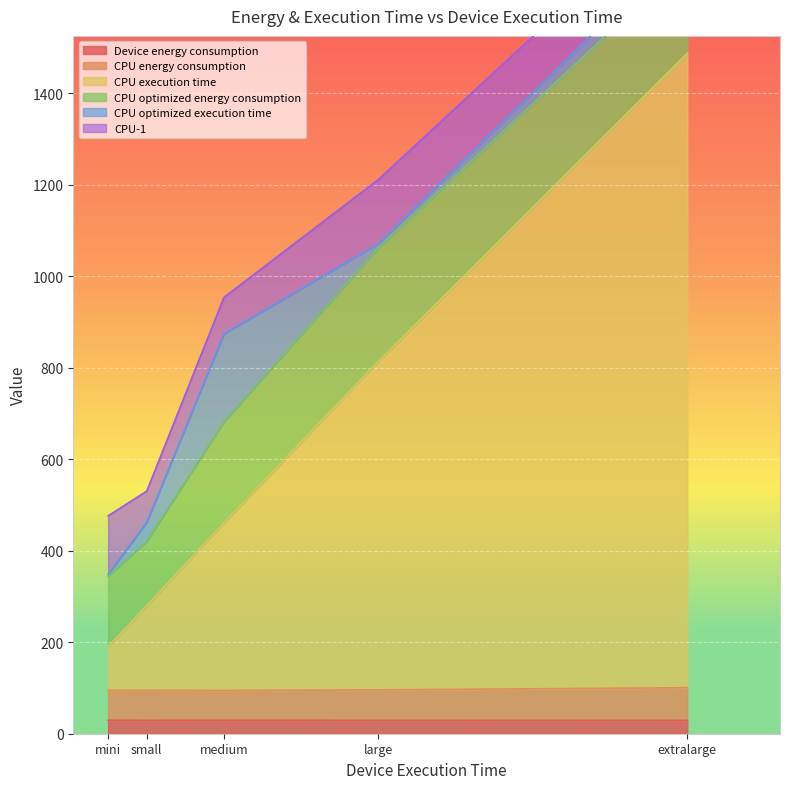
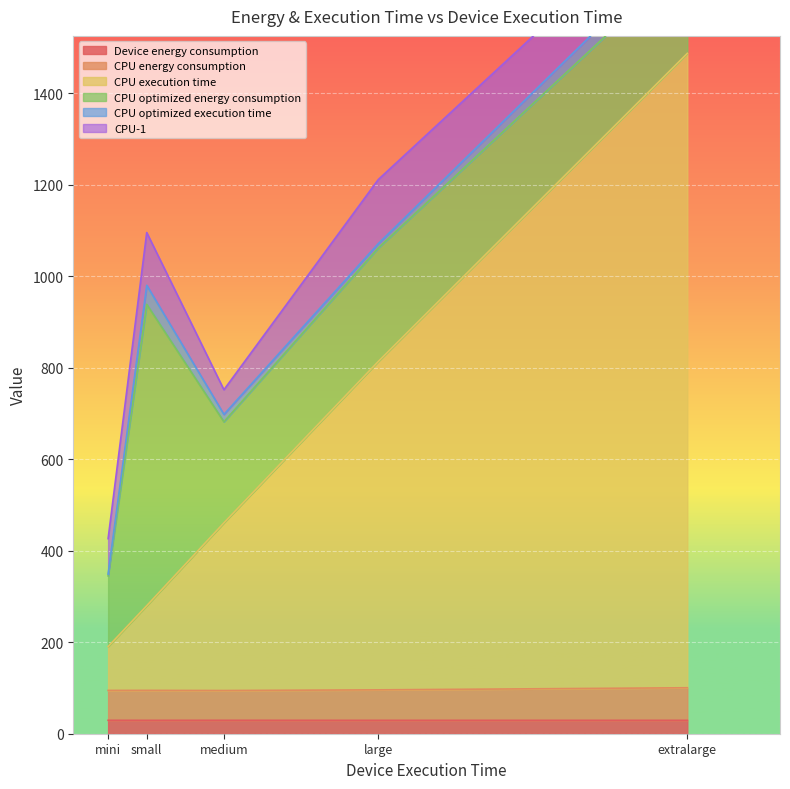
  {
    "CPU optimized energy consumption": {
-     "small": 140,
+     "small": 660,
      "medium": 220,
      "large": 250
    },
    "CPU optimized execution time": {
      "small": 40,
-     "medium": 190,
+     "medium": 20,
      "large": 10
    },
    "CPU-1": {
-     "mini": 130,
-     "small": 70,
-     "medium": 80,
+     "mini": 80,
+     "small": 120,
+     "medium": 50,
      "large": 140
    }
  }
